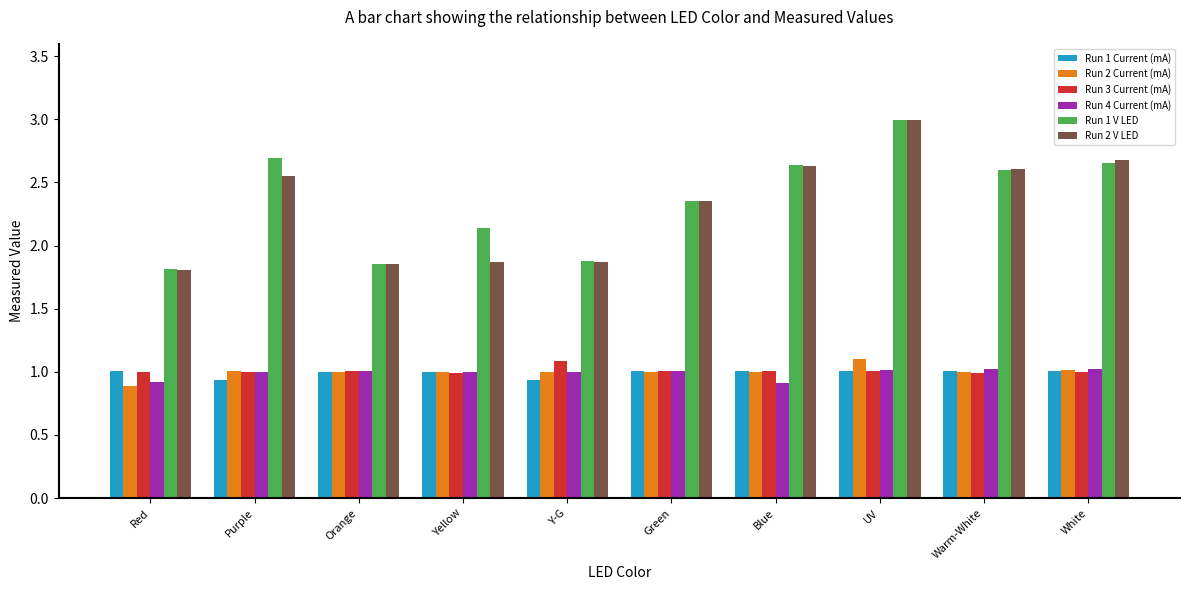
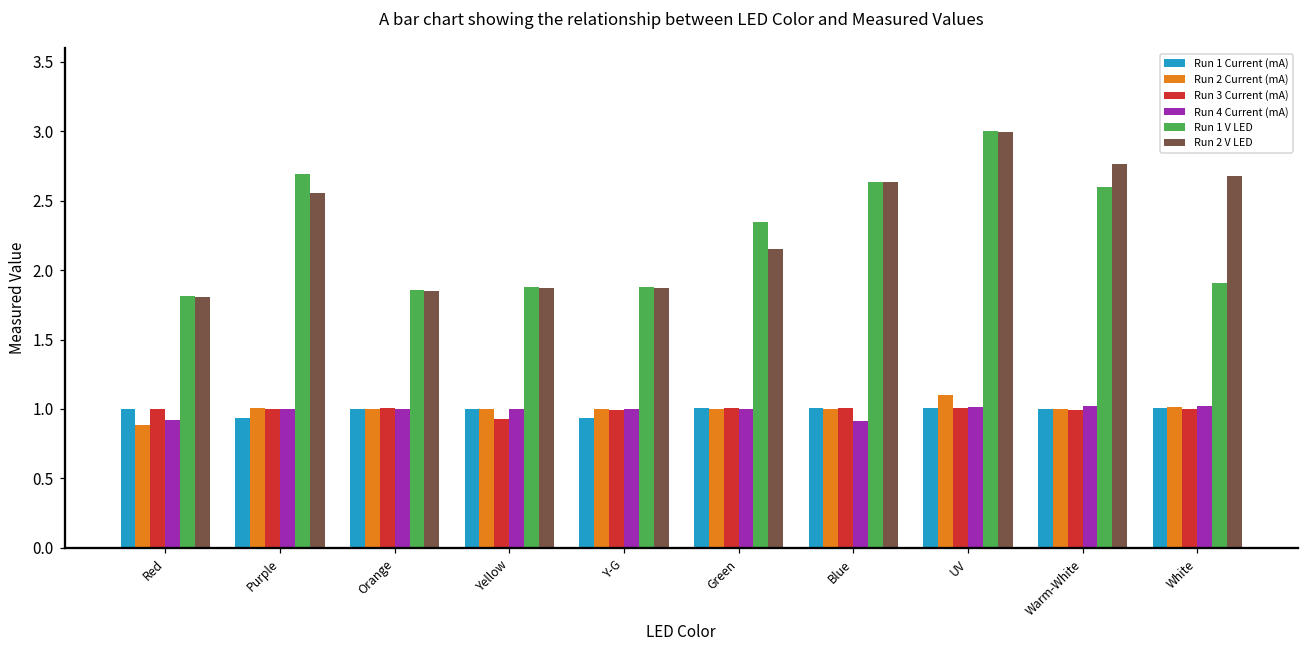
  {
    "Run 1 Current (mA)": {
      "Red": 1.00,
      "Purple": 0.94,
      "Orange": 1.00,
      "Yellow": 1.00,
      "Y-G": 0.94,
      "Green": 1.01,
      "Blue": 1.01,
      "UV": 1.00,
      "Warm-White": 1.00,
      "White": 1.01
    },
    "Run 2 Current (mA)": {
      "Red": 0.89,
      "Purple": 1.01,
      "Orange": 1.00,
      "Yellow": 1.00,
      "Y-G": 1.00,
      "Green": 1.00,
      "Blue": 1.00,
      "UV": 1.10,
      "Warm-White": 1.00,
      "White": 1.01
    },
    "Run 3 Current (mA)": {
      "Red": 1.00,
      "Purple": 1.00,
      "Orange": 1.01,
-     "Yellow": 0.99,
-     "Y-G": 1.08,
+     "Yellow": 0.93,
+     "Y-G": 0.99,
      "Green": 1.01,
      "Blue": 1.01,
      "UV": 1.01,
      "Warm-White": 0.99,
      "White": 1.00
    },
    "Run 4 Current (mA)": {
      "Red": 0.92,
      "Purple": 1.00,
      "Orange": 1.00,
      "Yellow": 1.00,
      "Y-G": 1.00,
      "Green": 1.00,
      "Blue": 0.91,
      "UV": 1.01,
      "Warm-White": 1.02,
      "White": 1.02
    },
    "Run 1 V LED": {
      "Red": 1.82,
      "Purple": 2.70,
      "Orange": 1.86,
-     "Yellow": 2.14,
+     "Yellow": 1.88,
      "Y-G": 1.88,
      "Green": 2.35,
      "Blue": 2.64,
      "UV": 3.00,
      "Warm-White": 2.60,
-     "White": 2.66
+     "White": 1.90
    },
    "Run 2 V LED": {
      "Red": 1.80,
      "Purple": 2.55,
      "Orange": 1.85,
      "Yellow": 1.87,
      "Y-G": 1.87,
-     "Green": 2.35,
+     "Green": 2.16,
      "Blue": 2.63,
      "UV": 3.00,
-     "Warm-White": 2.61,
+     "Warm-White": 2.77,
      "White": 2.68
    }
  }
